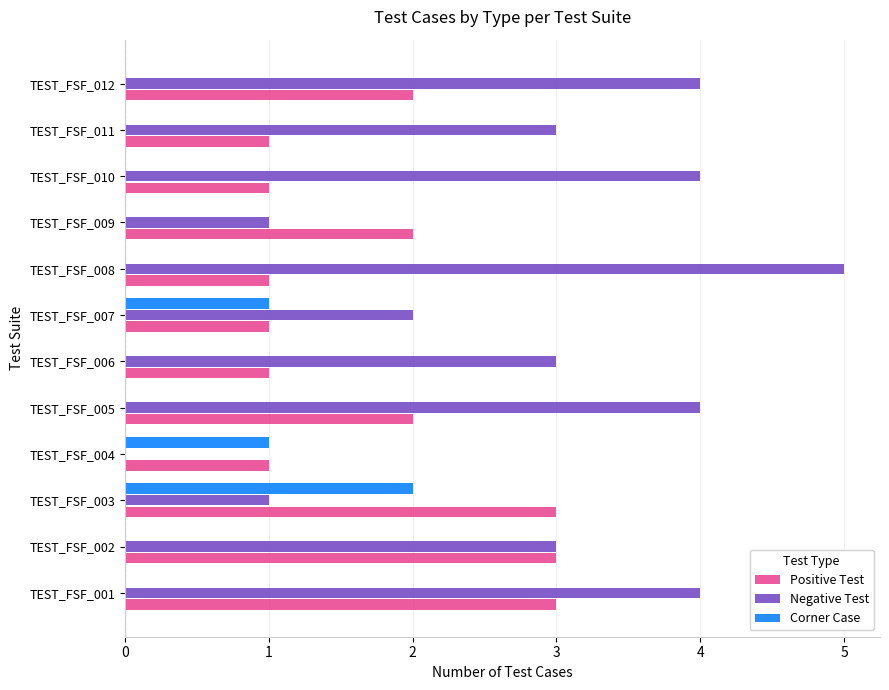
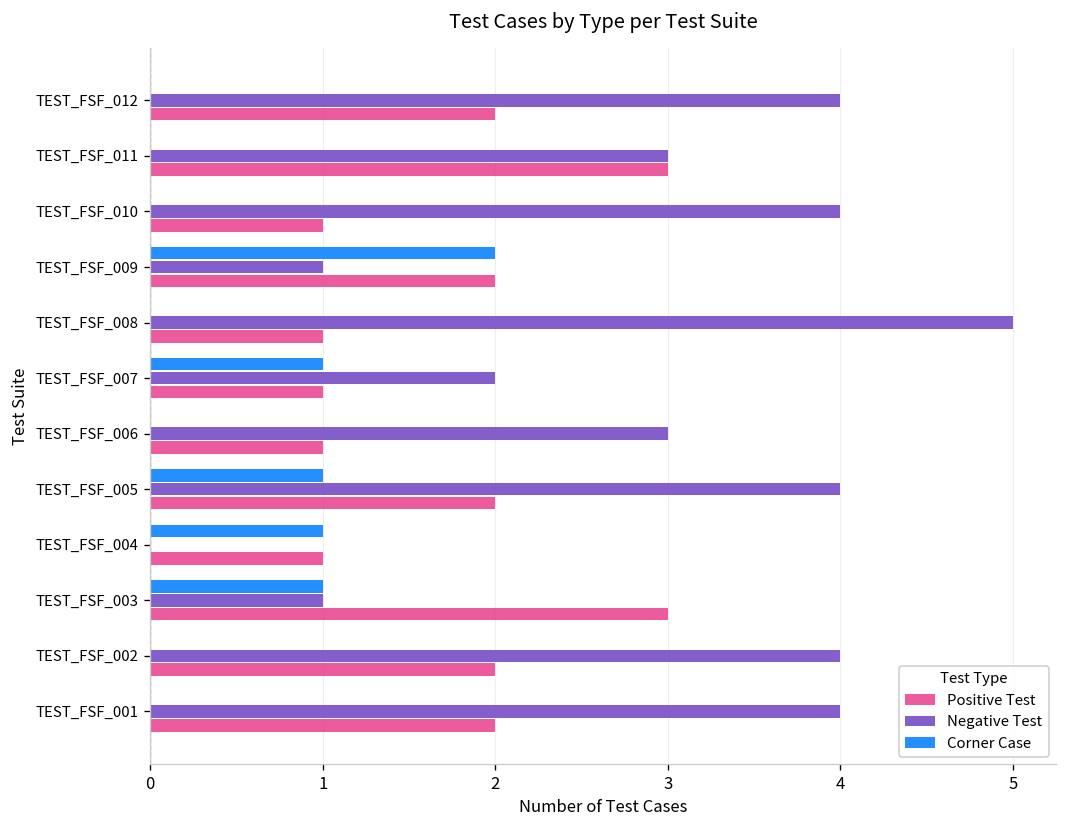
  {
    "Positive Test": {
      "TEST_FSF_012": 2,
-     "TEST_FSF_011": 1,
+     "TEST_FSF_011": 3,
      "TEST_FSF_010": 1,
      "TEST_FSF_009": 2,
      "TEST_FSF_008": 1,
      "TEST_FSF_007": 1,
      "TEST_FSF_006": 1,
      "TEST_FSF_005": 2,
      "TEST_FSF_004": 1,
      "TEST_FSF_003": 3,
-     "TEST_FSF_002": 3,
-     "TEST_FSF_001": 3
+     "TEST_FSF_002": 2,
+     "TEST_FSF_001": 2
    },
    "Negative Test": {
      "TEST_FSF_012": 4,
      "TEST_FSF_011": 3,
      "TEST_FSF_010": 4,
      "TEST_FSF_009": 1,
      "TEST_FSF_008": 5,
      "TEST_FSF_007": 2,
      "TEST_FSF_006": 3,
      "TEST_FSF_005": 4,
      "TEST_FSF_004": 0,
      "TEST_FSF_003": 1,
-     "TEST_FSF_002": 3,
+     "TEST_FSF_002": 4,
      "TEST_FSF_001": 4
    },
    "Corner Case": {
      "TEST_FSF_012": 0,
      "TEST_FSF_011": 0,
      "TEST_FSF_010": 0,
-     "TEST_FSF_009": 0,
+     "TEST_FSF_009": 2,
      "TEST_FSF_008": 0,
      "TEST_FSF_007": 1,
      "TEST_FSF_006": 0,
-     "TEST_FSF_005": 0,
+     "TEST_FSF_005": 1,
      "TEST_FSF_004": 1,
-     "TEST_FSF_003": 2,
+     "TEST_FSF_003": 1,
      "TEST_FSF_002": 0,
      "TEST_FSF_001": 0
    }
  }
